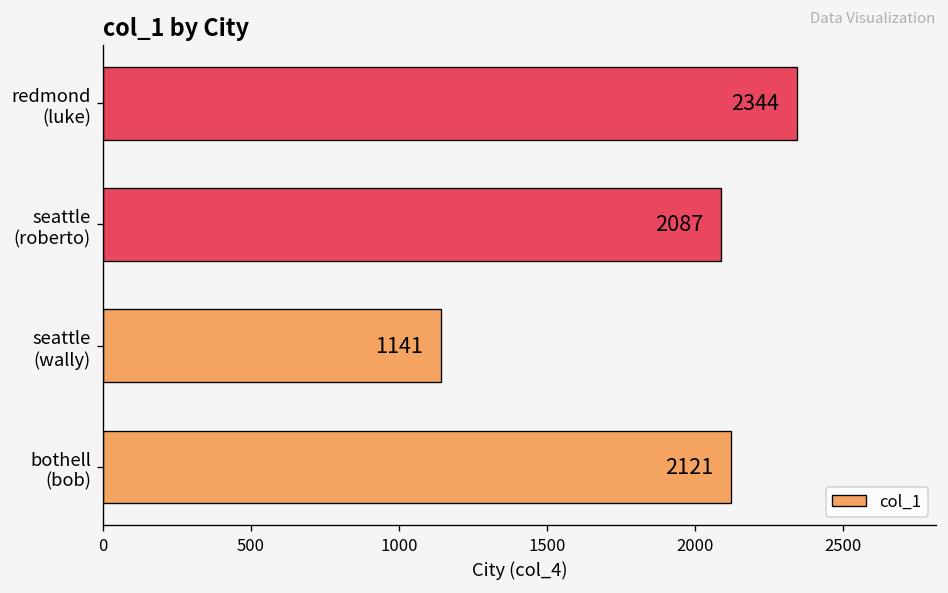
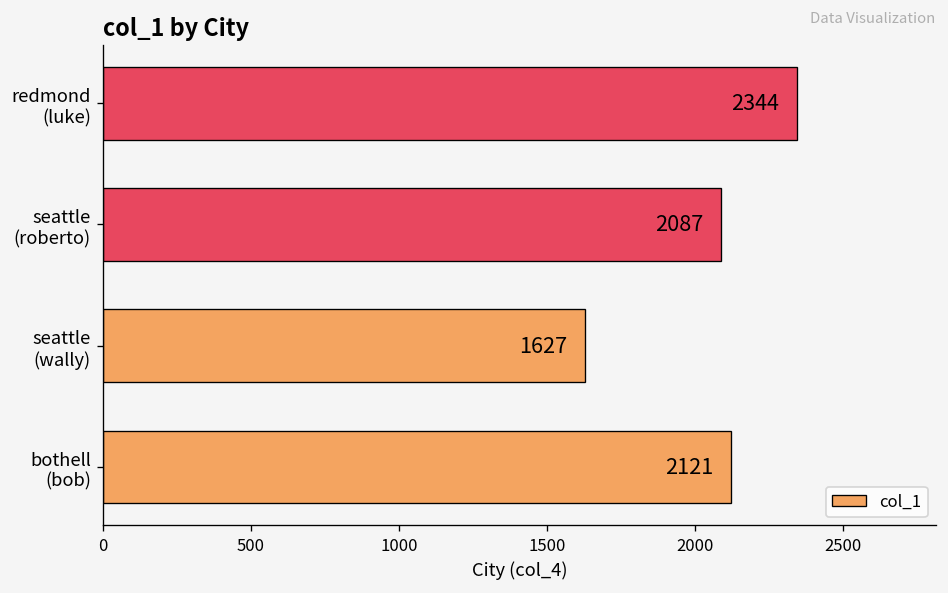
  {
    "redmond (luke)": 2344,
    "seattle (roberto)": 2087,
-   "seattle (wally)": 1141,
+   "seattle (wally)": 1627,
    "bothell (bob)": 2121
  }
